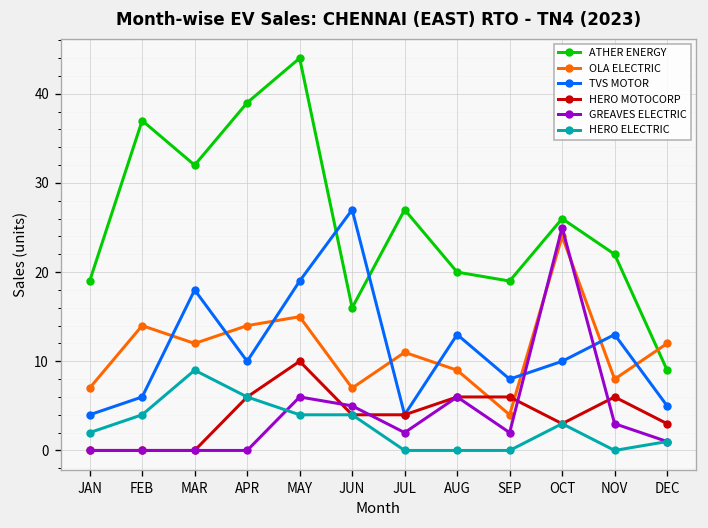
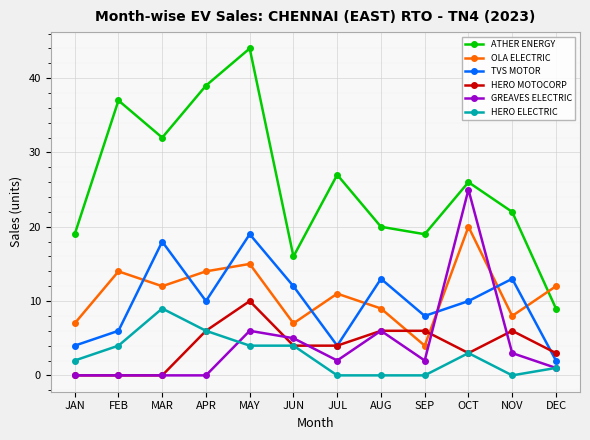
  {
    "ATHER ENERGY": {
      "JAN": 19,
      "FEB": 37,
      "MAR": 32,
      "APR": 39,
      "MAY": 44,
      "JUN": 16,
      "JUL": 27,
      "AUG": 20,
      "SEP": 19,
      "OCT": 26,
      "NOV": 22,
      "DEC": 9
    },
    "OLA ELECTRIC": {
      "JAN": 7,
      "FEB": 14,
      "MAR": 12,
      "APR": 14,
      "MAY": 15,
      "JUN": 7,
      "JUL": 11,
      "AUG": 9,
      "SEP": 4,
-     "OCT": 24,
+     "OCT": 20,
      "NOV": 8,
      "DEC": 12
    },
    "TVS MOTOR": {
      "JAN": 4,
      "FEB": 6,
      "MAR": 18,
      "APR": 10,
      "MAY": 19,
-     "JUN": 27,
+     "JUN": 12,
      "AUG": 13,
      "SEP": 8,
      "OCT": 10,
      "NOV": 13,
-     "DEC": 5
+     "DEC": 2
    },
    "HERO MOTOCORP": {
      "MAY": 10,
      "SEP": 6,
      "NOV": 6,
      "DEC": 3
    },
    "GREAVES ELECTRIC": {
      "APR": 0,
      "MAY": 6,
      "JUN": 5,
      "JUL": 2,
      "SEP": 2,
      "OCT": 25,
      "NOV": 3
    },
    "HERO ELECTRIC": {
      "JAN": 2,
      "FEB": 4,
      "MAR": 9,
      "MAY": 4,
      "JUL": 0,
      "AUG": 0,
      "SEP": 0,
      "NOV": 0
    }
  }
